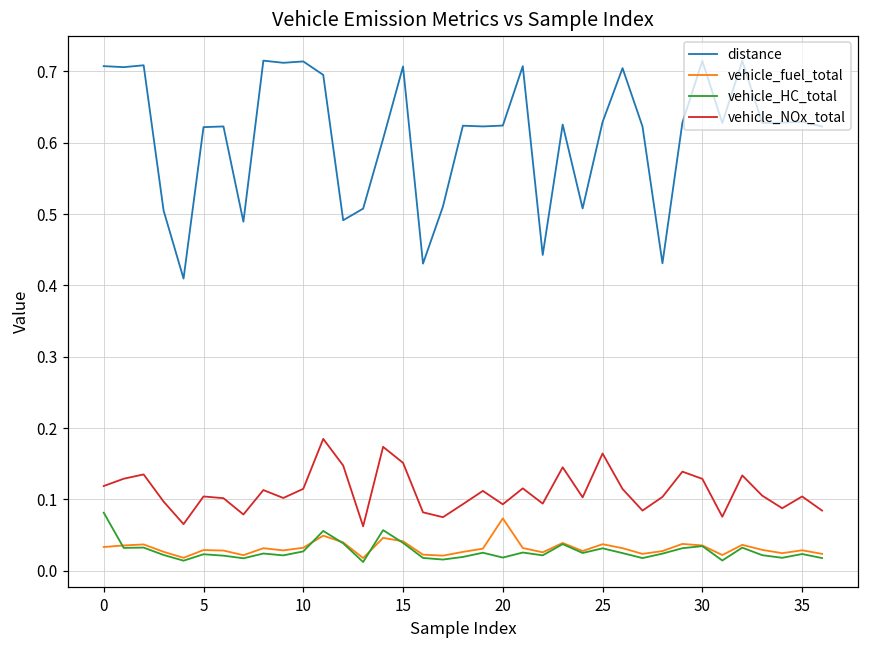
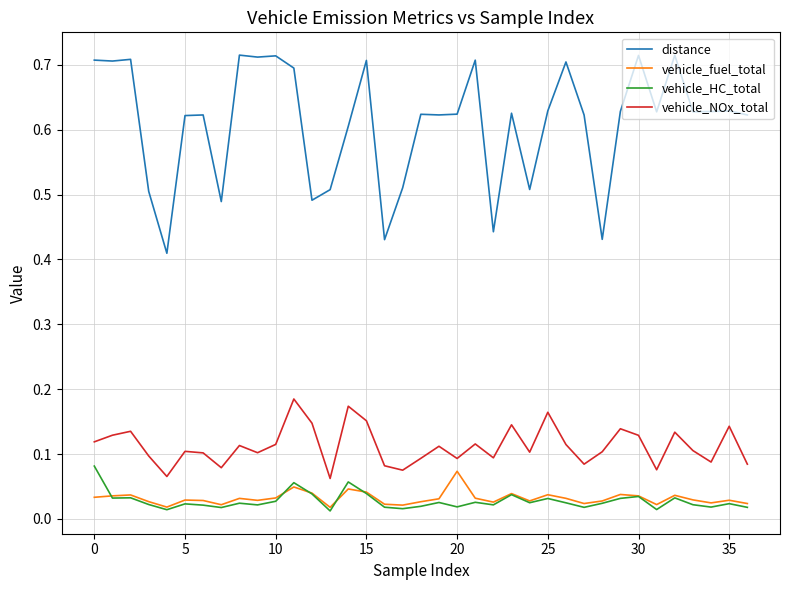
  {
    "distance": {
      "0": 0.71,
      "5": 0.62,
      "10": 0.71,
      "15": 0.71,
      "20": 0.62,
      "25": 0.63
    },
    "vehicle_fuel_total": {
      "0": 0.03,
      "5": 0.03,
      "10": 0.03,
      "20": 0.07,
      "25": 0.04,
      "35": 0.03
    },
    "vehicle_HC_total": {
      "0": 0.08,
      "5": 0.02,
      "10": 0.03,
      "20": 0.02,
      "25": 0.03,
      "35": 0.02
    },
    "vehicle_NOx_total": {
      "0": 0.12,
      "5": 0.10,
      "10": 0.11,
      "15": 0.15,
      "20": 0.09,
      "25": 0.16,
      "30": 0.13,
-     "35": 0.10
+     "35": 0.14
    }
  }
